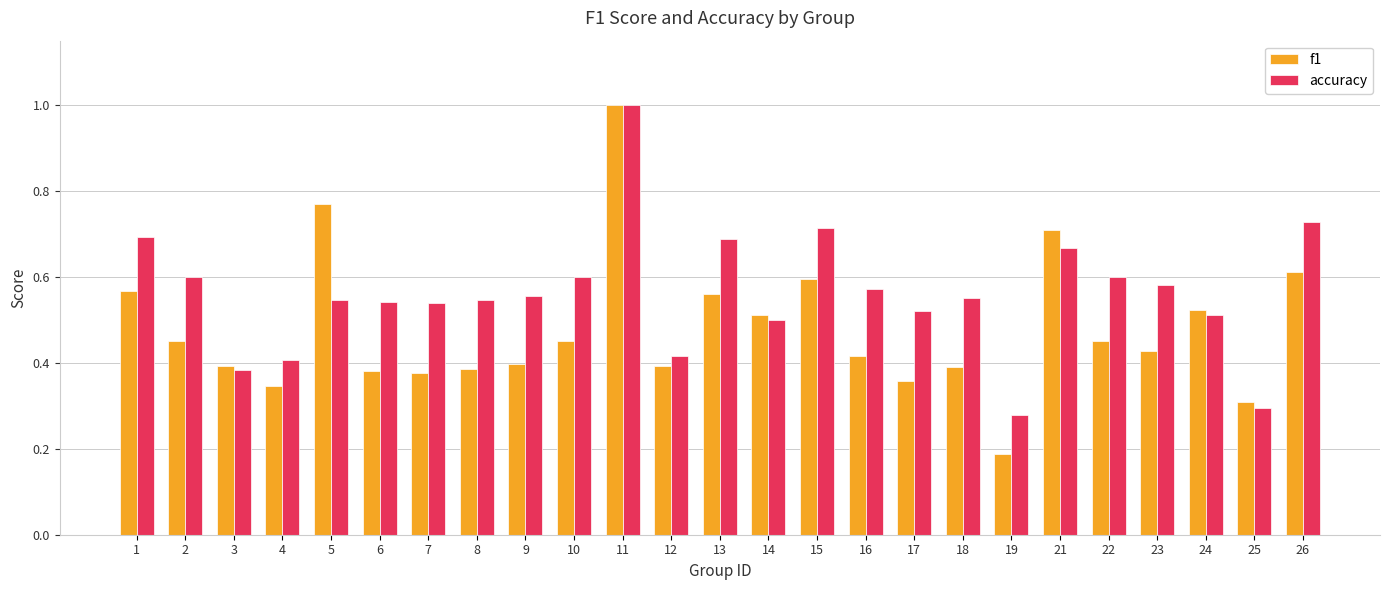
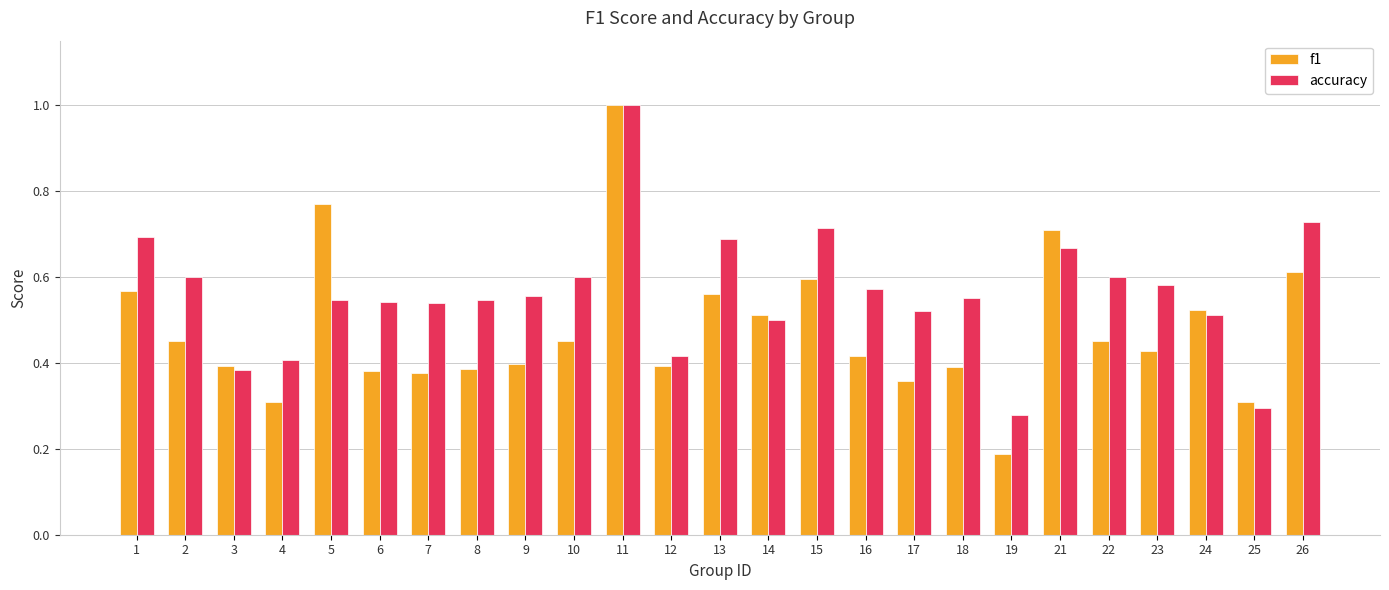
  {
    "f1": {
      "1": 0.57,
      "2": 0.45,
      "3": 0.39,
-     "4": 0.35,
+     "4": 0.31,
      "5": 0.77,
      "6": 0.38,
      "7": 0.38,
      "8": 0.39,
      "9": 0.40,
      "10": 0.45,
      "11": 1.00,
      "12": 0.39,
      "13": 0.56,
      "14": 0.51,
      "15": 0.60,
      "16": 0.42,
      "17": 0.36,
      "18": 0.39,
      "19": 0.19,
      "21": 0.71,
      "22": 0.45,
      "23": 0.43,
      "24": 0.52,
      "25": 0.31,
      "26": 0.61
    },
    "accuracy": {
      "1": 0.69,
      "2": 0.60,
      "3": 0.38,
      "4": 0.41,
      "5": 0.55,
      "6": 0.54,
      "7": 0.54,
      "8": 0.55,
      "9": 0.56,
      "10": 0.60,
      "11": 1.00,
      "12": 0.42,
      "13": 0.69,
      "14": 0.50,
      "15": 0.71,
      "16": 0.57,
      "17": 0.52,
      "18": 0.55,
      "19": 0.28,
      "21": 0.67,
      "22": 0.60,
      "23": 0.58,
      "24": 0.51,
      "25": 0.29,
      "26": 0.73
    }
  }
